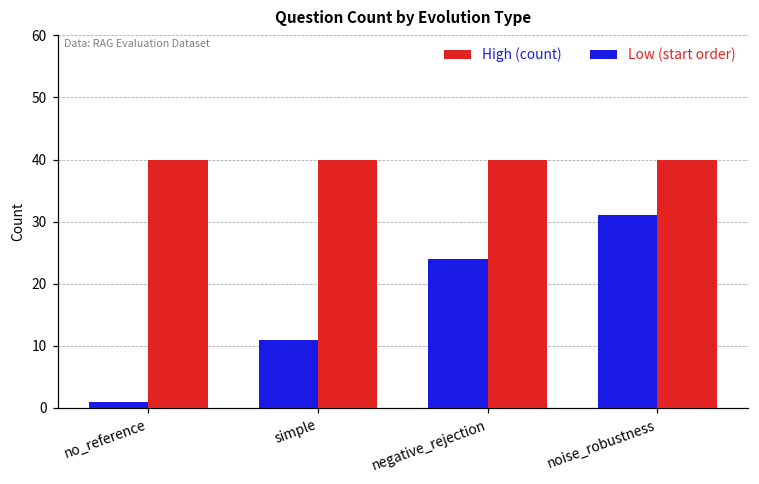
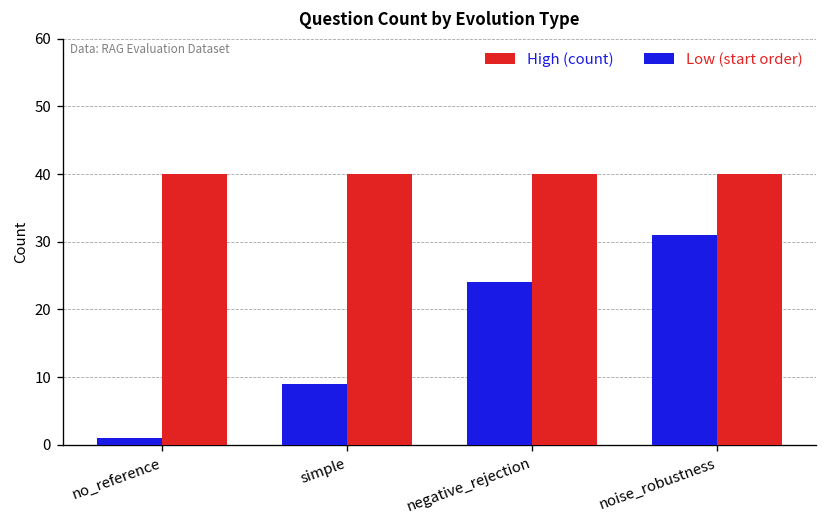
  {
    "High (count)": {
      "no_reference": 40,
      "simple": 40,
      "negative_rejection": 40,
      "noise_robustness": 40
    },
    "Low (start order)": {
      "no_reference": 1,
-     "simple": 11,
+     "simple": 9,
      "negative_rejection": 24,
      "noise_robustness": 31
    }
  }
